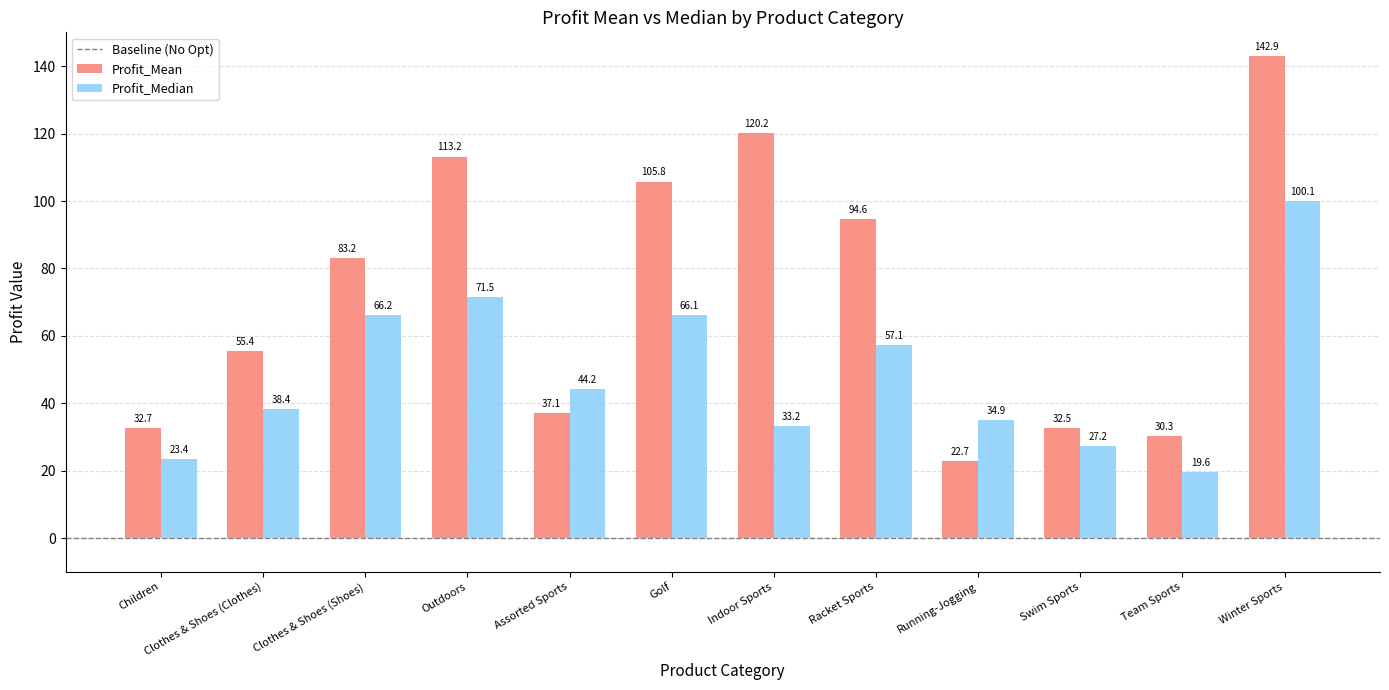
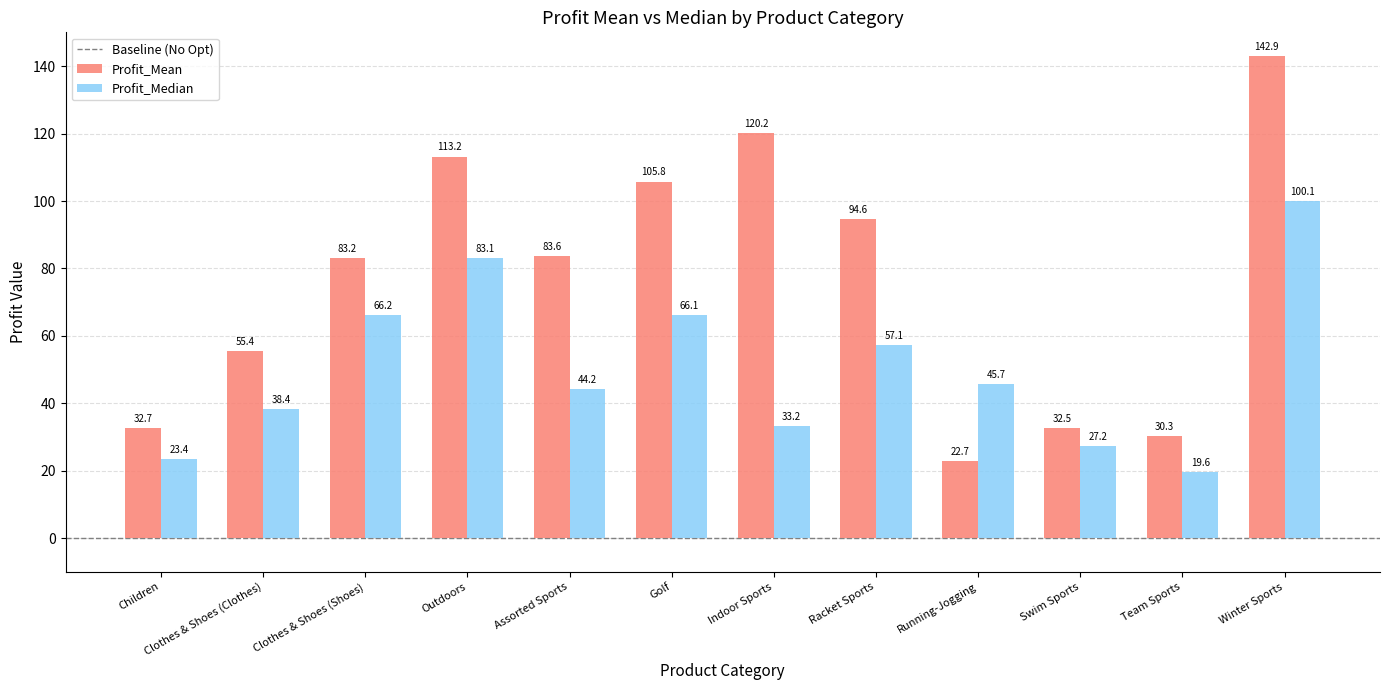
  {
    "Profit_Mean": {
      "Children": 32.7,
      "Clothes & Shoes (Clothes)": 55.4,
      "Clothes & Shoes (Shoes)": 83.2,
      "Outdoors": 113.2,
-     "Assorted Sports": 37.1,
+     "Assorted Sports": 83.6,
      "Golf": 105.8,
      "Indoor Sports": 120.2,
      "Racket Sports": 94.6,
      "Running-Jogging": 22.7,
      "Swim Sports": 32.5,
      "Team Sports": 30.3,
      "Winter Sports": 142.9
    },
    "Profit_Median": {
      "Children": 23.4,
      "Clothes & Shoes (Clothes)": 38.4,
      "Clothes & Shoes (Shoes)": 66.2,
-     "Outdoors": 71.5,
+     "Outdoors": 83.1,
      "Assorted Sports": 44.2,
      "Golf": 66.1,
      "Indoor Sports": 33.2,
      "Racket Sports": 57.1,
-     "Running-Jogging": 34.9,
+     "Running-Jogging": 45.7,
      "Swim Sports": 27.2,
      "Team Sports": 19.6,
      "Winter Sports": 100.1
    }
  }
